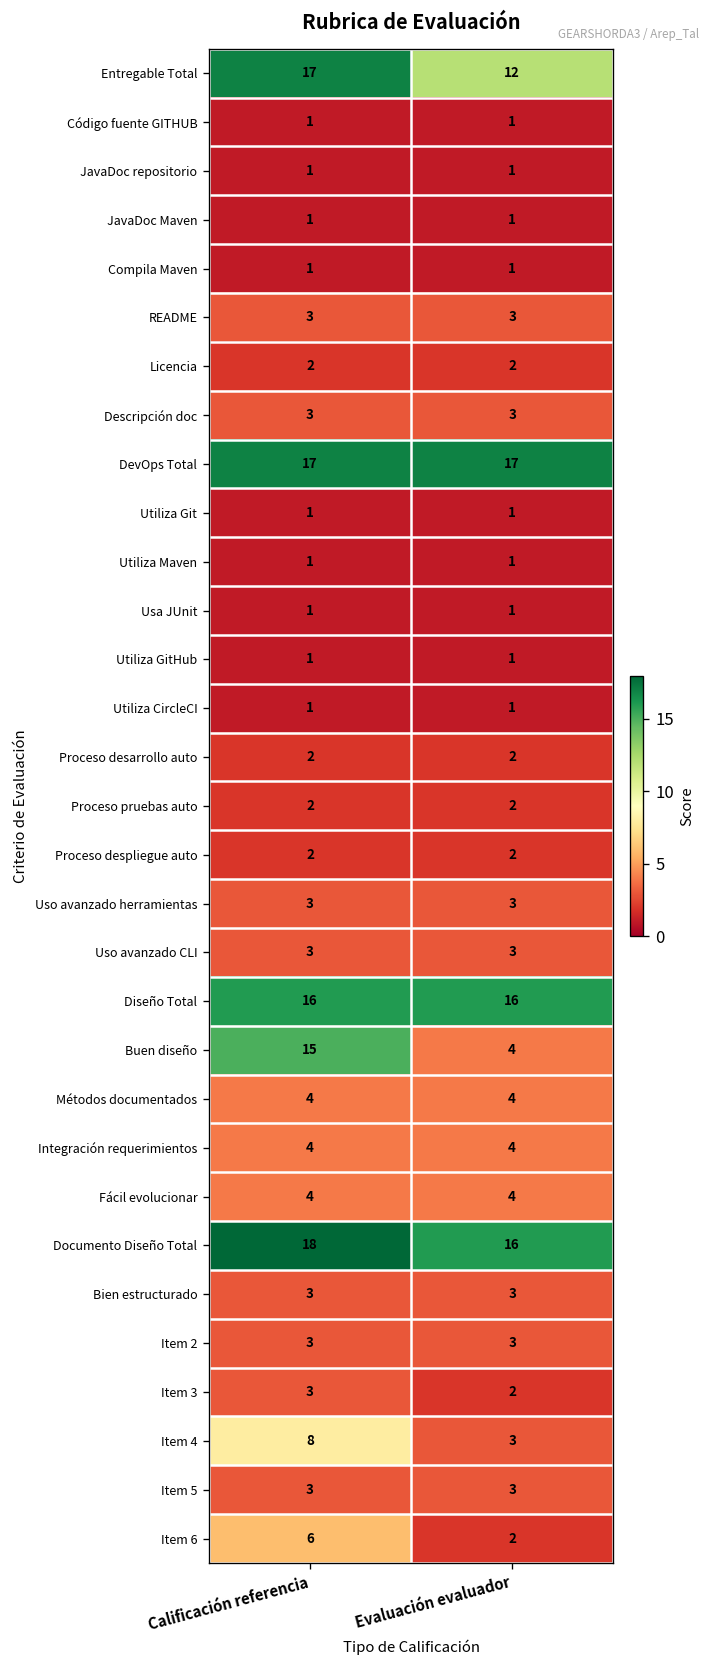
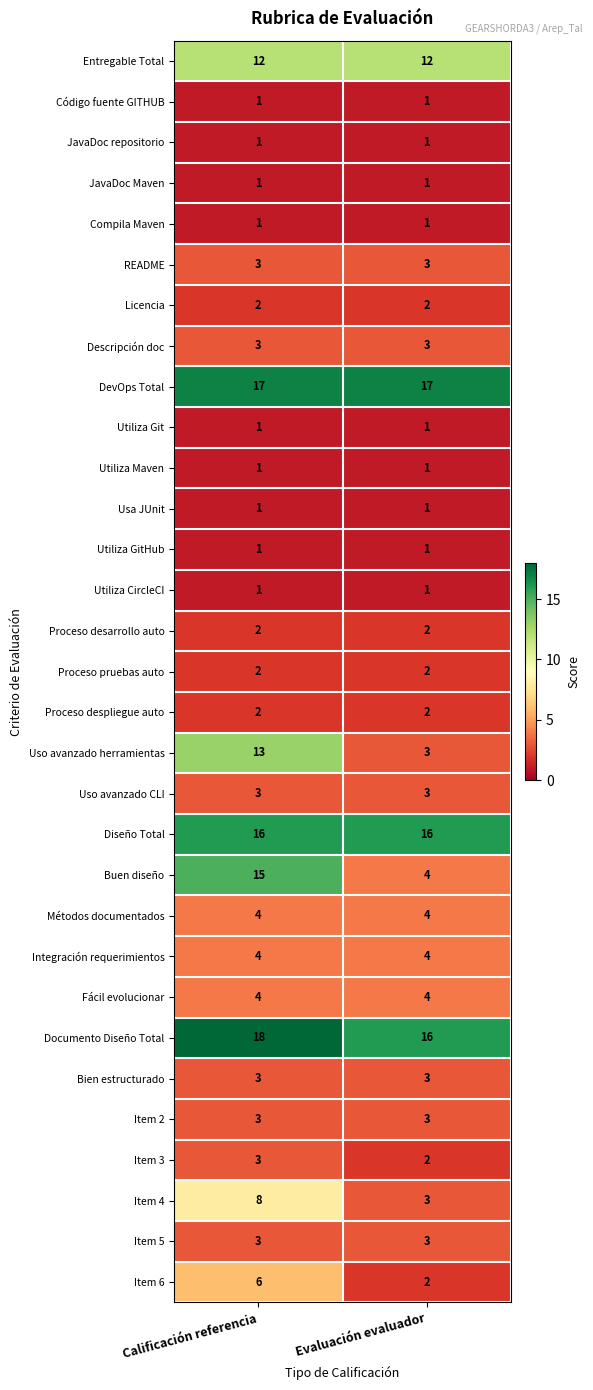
  {
    "Entregable Total": {
-     "Calificación referencia": 17,
+     "Calificación referencia": 12,
      "Evaluación evaluador": 12
    },
    "Código fuente GITHUB": {
      "Calificación referencia": 1,
      "Evaluación evaluador": 1
    },
    "JavaDoc repositorio": {
      "Calificación referencia": 1,
      "Evaluación evaluador": 1
    },
    "JavaDoc Maven": {
      "Calificación referencia": 1,
      "Evaluación evaluador": 1
    },
    "Compila Maven": {
      "Calificación referencia": 1,
      "Evaluación evaluador": 1
    },
    "README": {
      "Calificación referencia": 3,
      "Evaluación evaluador": 3
    },
    "Licencia": {
      "Calificación referencia": 2,
      "Evaluación evaluador": 2
    },
    "Descripción doc": {
      "Calificación referencia": 3,
      "Evaluación evaluador": 3
    },
    "DevOps Total": {
      "Calificación referencia": 17,
      "Evaluación evaluador": 17
    },
    "Utiliza Git": {
      "Calificación referencia": 1,
      "Evaluación evaluador": 1
    },
    "Utiliza Maven": {
      "Calificación referencia": 1,
      "Evaluación evaluador": 1
    },
    "Usa JUnit": {
      "Calificación referencia": 1,
      "Evaluación evaluador": 1
    },
    "Utiliza GitHub": {
      "Calificación referencia": 1,
      "Evaluación evaluador": 1
    },
    "Utiliza CircleCI": {
      "Calificación referencia": 1,
      "Evaluación evaluador": 1
    },
    "Proceso desarrollo auto": {
      "Calificación referencia": 2,
      "Evaluación evaluador": 2
    },
    "Proceso pruebas auto": {
      "Calificación referencia": 2,
      "Evaluación evaluador": 2
    },
    "Proceso despliegue auto": {
      "Calificación referencia": 2,
      "Evaluación evaluador": 2
    },
    "Uso avanzado herramientas": {
-     "Calificación referencia": 3,
+     "Calificación referencia": 13,
      "Evaluación evaluador": 3
    },
    "Uso avanzado CLI": {
      "Calificación referencia": 3,
      "Evaluación evaluador": 3
    },
    "Diseño Total": {
      "Calificación referencia": 16,
      "Evaluación evaluador": 16
    },
    "Buen diseño": {
      "Calificación referencia": 15,
      "Evaluación evaluador": 4
    },
    "Métodos documentados": {
      "Calificación referencia": 4,
      "Evaluación evaluador": 4
    },
    "Integración requerimientos": {
      "Calificación referencia": 4,
      "Evaluación evaluador": 4
    },
    "Fácil evolucionar": {
      "Calificación referencia": 4,
      "Evaluación evaluador": 4
    },
    "Documento Diseño Total": {
      "Calificación referencia": 18,
      "Evaluación evaluador": 16
    },
    "Bien estructurado": {
      "Calificación referencia": 3,
      "Evaluación evaluador": 3
    },
    "Item 2": {
      "Calificación referencia": 3,
      "Evaluación evaluador": 3
    },
    "Item 3": {
      "Calificación referencia": 3,
      "Evaluación evaluador": 2
    },
    "Item 4": {
      "Calificación referencia": 8,
      "Evaluación evaluador": 3
    },
    "Item 5": {
      "Calificación referencia": 3,
      "Evaluación evaluador": 3
    },
    "Item 6": {
      "Calificación referencia": 6,
      "Evaluación evaluador": 2
    }
  }
